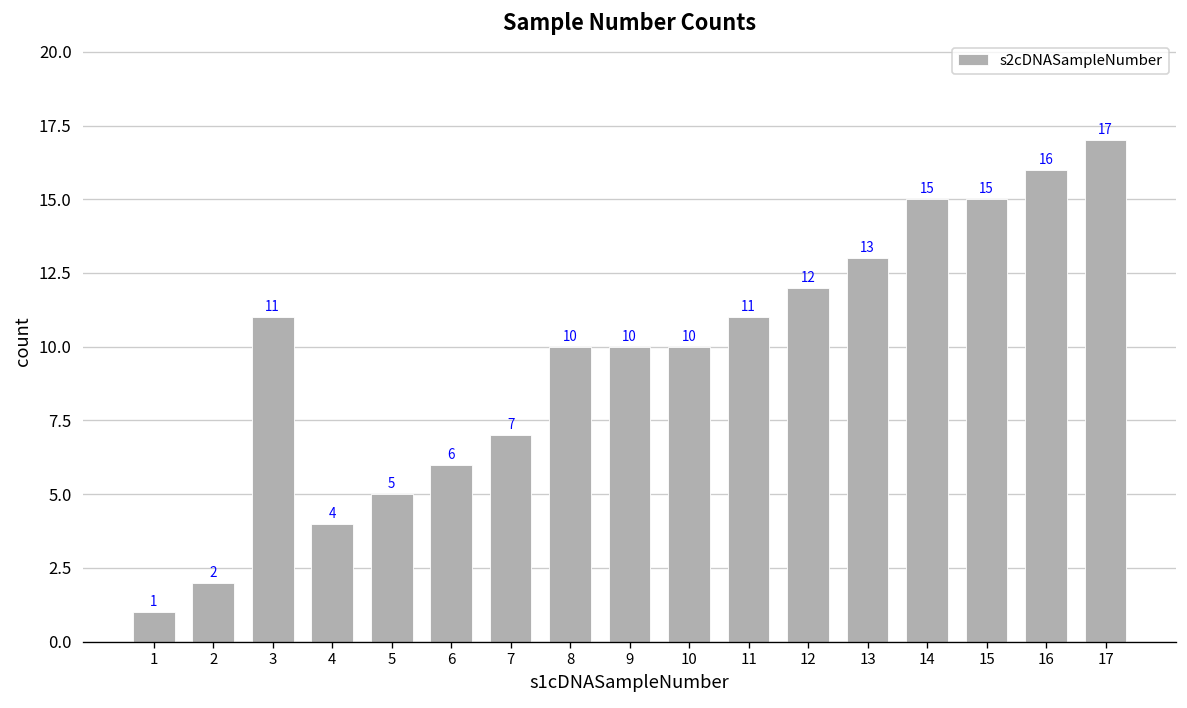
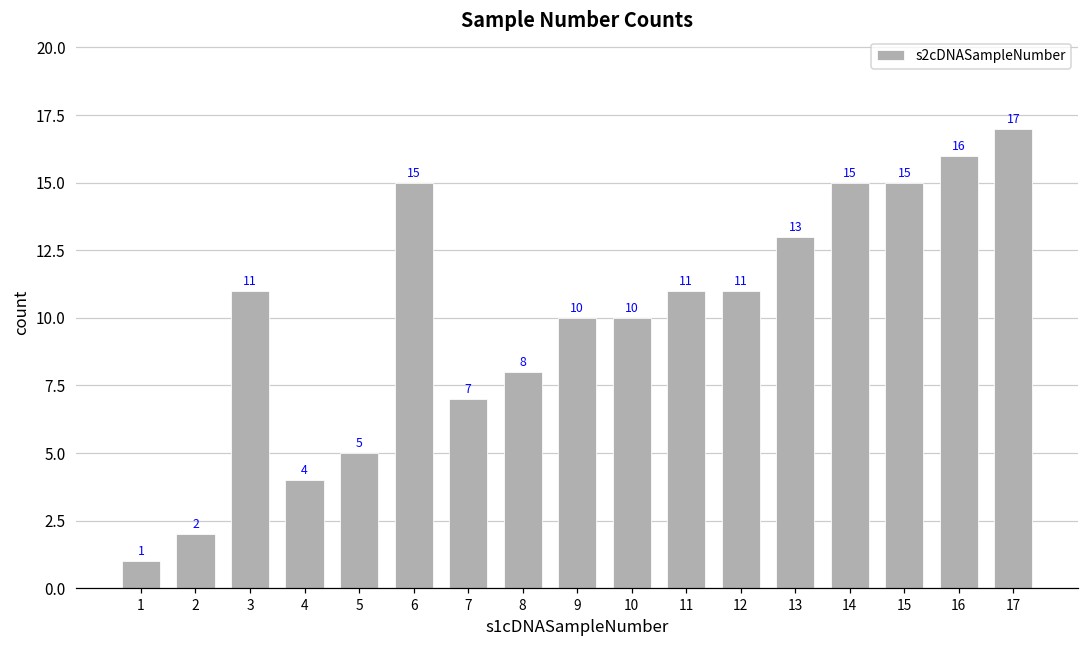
  {
    "1": 1,
    "2": 2,
    "3": 11,
    "4": 4,
    "5": 5,
-   "6": 6,
+   "6": 15,
    "7": 7,
-   "8": 10,
+   "8": 8,
    "9": 10,
    "10": 10,
    "11": 11,
-   "12": 12,
+   "12": 11,
    "13": 13,
    "14": 15,
    "15": 15,
    "16": 16,
    "17": 17
  }
